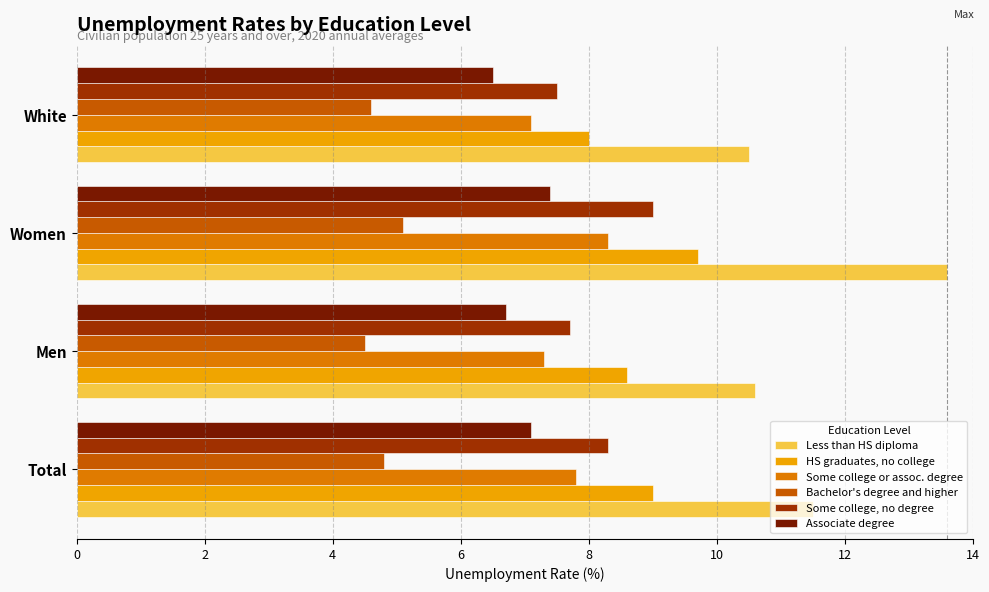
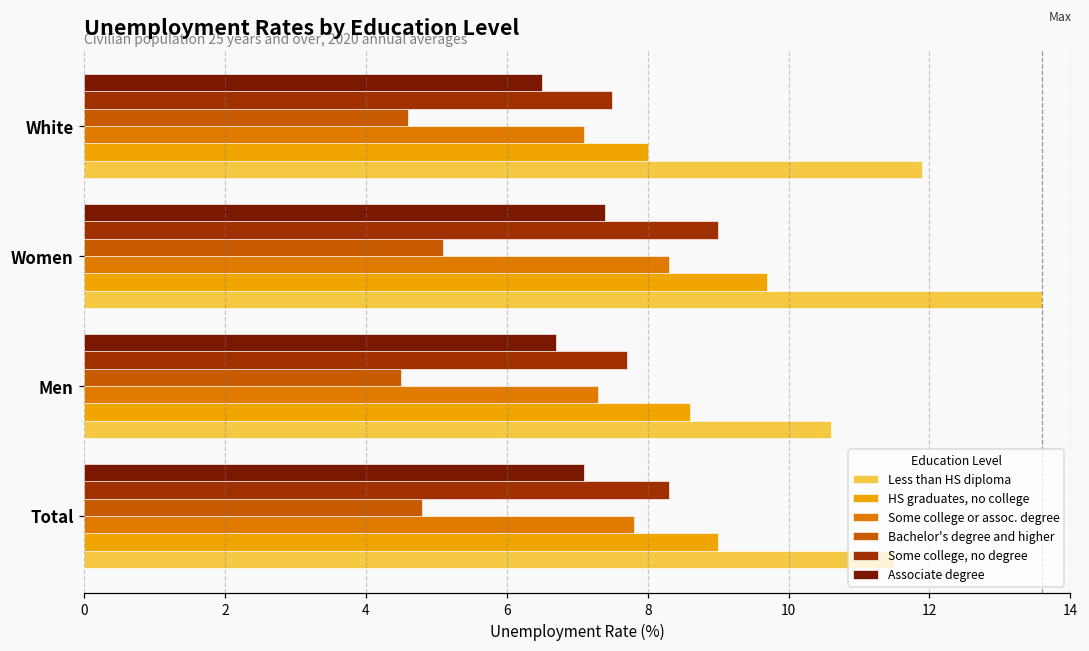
  {
    "Less than HS diploma": {
-     "White": 10.5,
+     "White": 11.9,
      "Women": 13.6,
      "Men": 10.6
    }
  }
